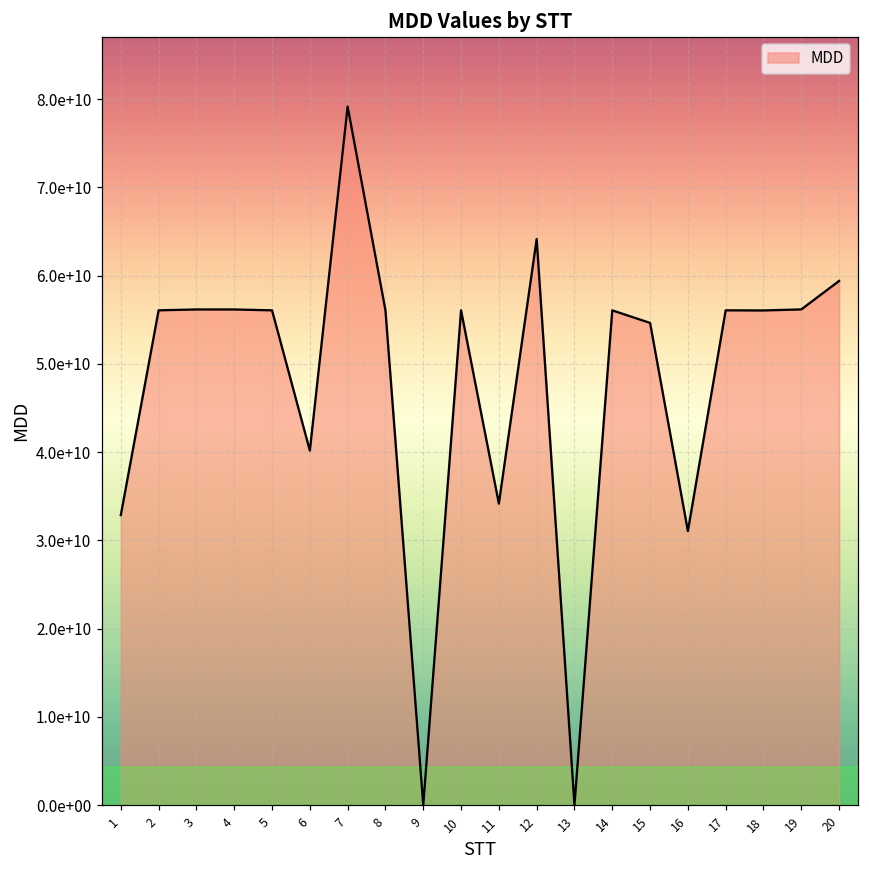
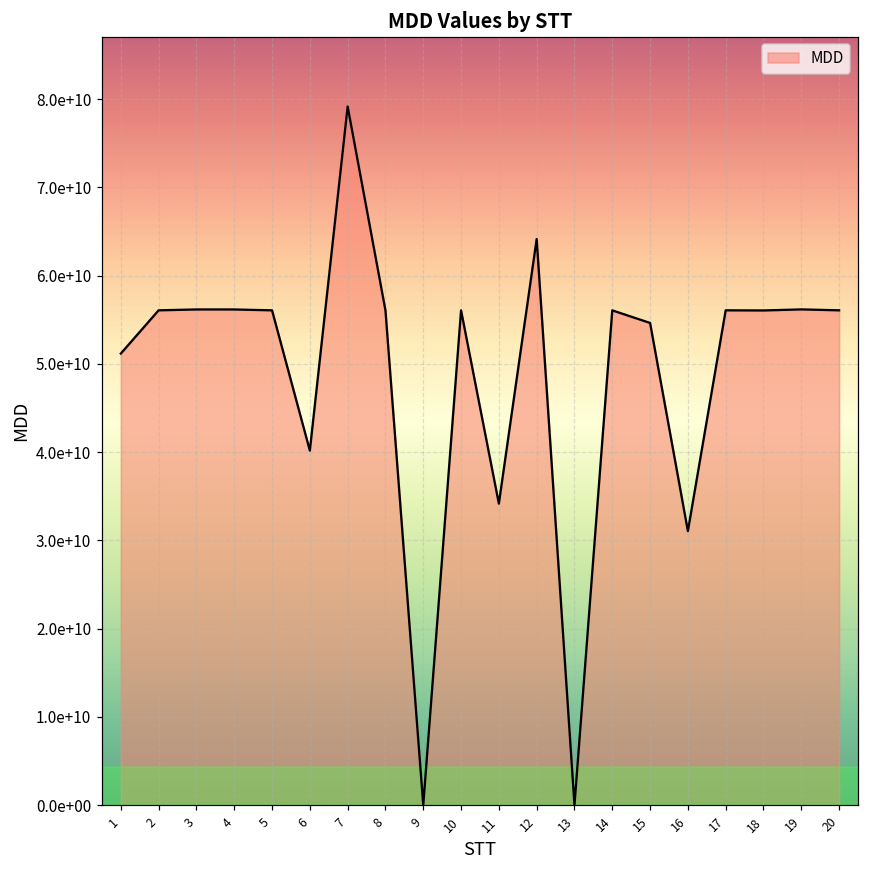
  {
-   "1": 33000000000,
+   "1": 51000000000,
    "2": 56000000000,
    "3": 56000000000,
    "4": 56000000000,
    "5": 56000000000,
    "6": 40000000000,
    "7": 79000000000,
    "8": 56000000000,
    "9": 0,
    "10": 56000000000,
    "11": 34000000000,
    "12": 64000000000,
    "13": 0,
    "14": 56000000000,
    "15": 55000000000,
    "16": 31000000000,
    "17": 56000000000,
    "18": 56000000000,
    "19": 56000000000,
-   "20": 59000000000
+   "20": 56000000000
  }
